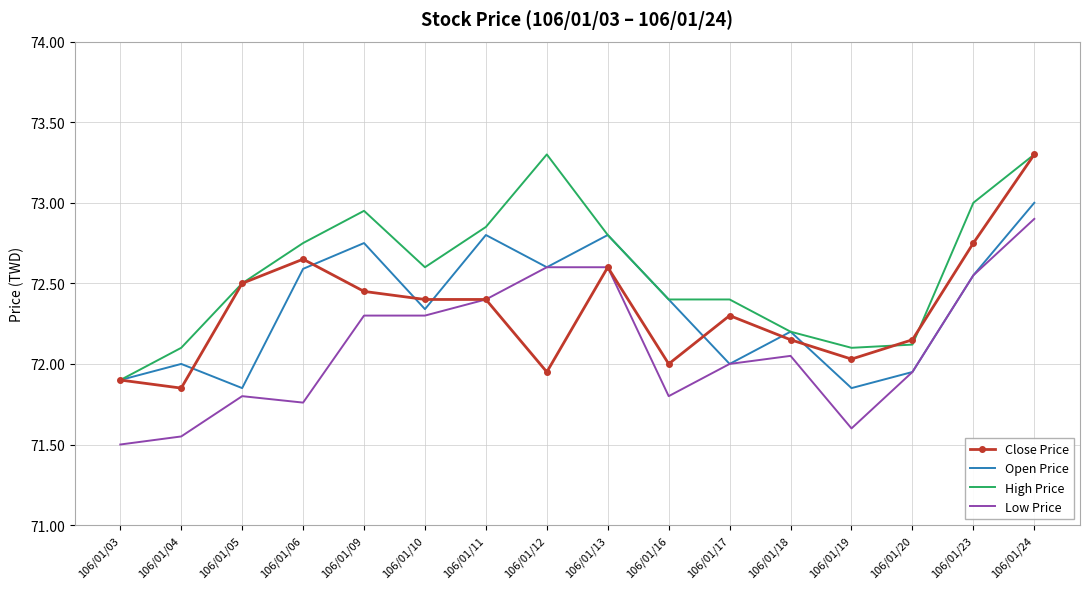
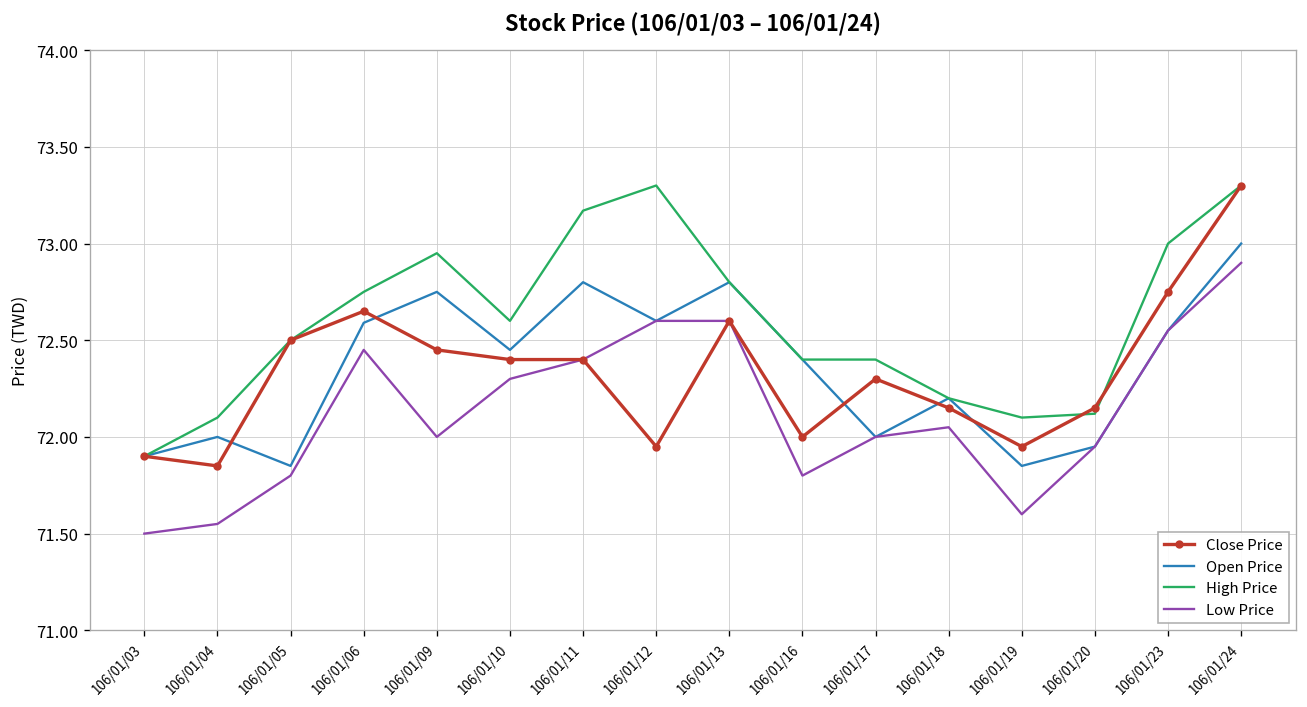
  {
    "Close Price": {
      "106/01/04": 71.85,
      "106/01/06": 72.65,
      "106/01/09": 72.45,
      "106/01/10": 72.40,
      "106/01/12": 71.95,
      "106/01/16": 72.00,
      "106/01/17": 72.30,
      "106/01/18": 72.15,
-     "106/01/19": 72.03,
+     "106/01/19": 71.95,
      "106/01/20": 72.15,
      "106/01/23": 72.75
    },
    "Open Price": {
      "106/01/04": 72.00,
      "106/01/05": 71.85,
      "106/01/06": 72.59,
      "106/01/09": 72.75,
-     "106/01/10": 72.34,
+     "106/01/10": 72.45,
      "106/01/11": 72.80,
      "106/01/19": 71.85,
      "106/01/24": 73.00
    },
    "High Price": {
      "106/01/04": 72.10,
      "106/01/06": 72.75,
      "106/01/09": 72.95,
      "106/01/10": 72.60,
-     "106/01/11": 72.85,
+     "106/01/11": 73.17,
      "106/01/12": 73.30,
      "106/01/17": 72.40,
      "106/01/19": 72.10,
      "106/01/20": 72.12,
      "106/01/23": 73.00
    },
    "Low Price": {
      "106/01/03": 71.50,
      "106/01/04": 71.55,
      "106/01/05": 71.80,
-     "106/01/06": 71.76,
-     "106/01/09": 72.3,
+     "106/01/06": 72.45,
+     "106/01/09": 72.0,
      "106/01/10": 72.30,
      "106/01/16": 71.80,
      "106/01/18": 72.05,
      "106/01/19": 71.60,
      "106/01/24": 72.90
    }
  }
